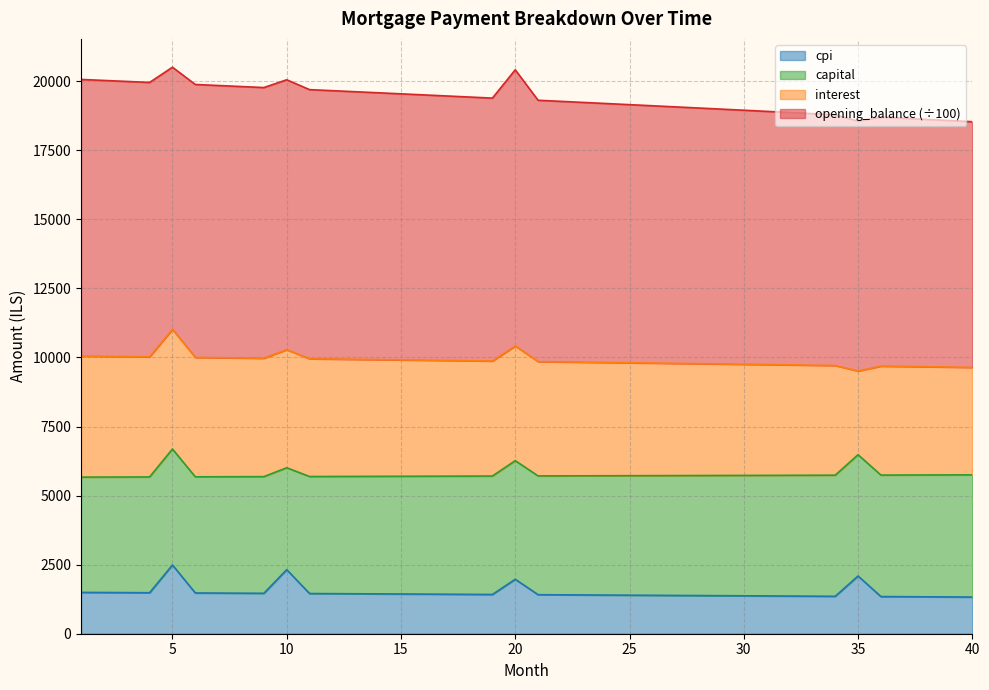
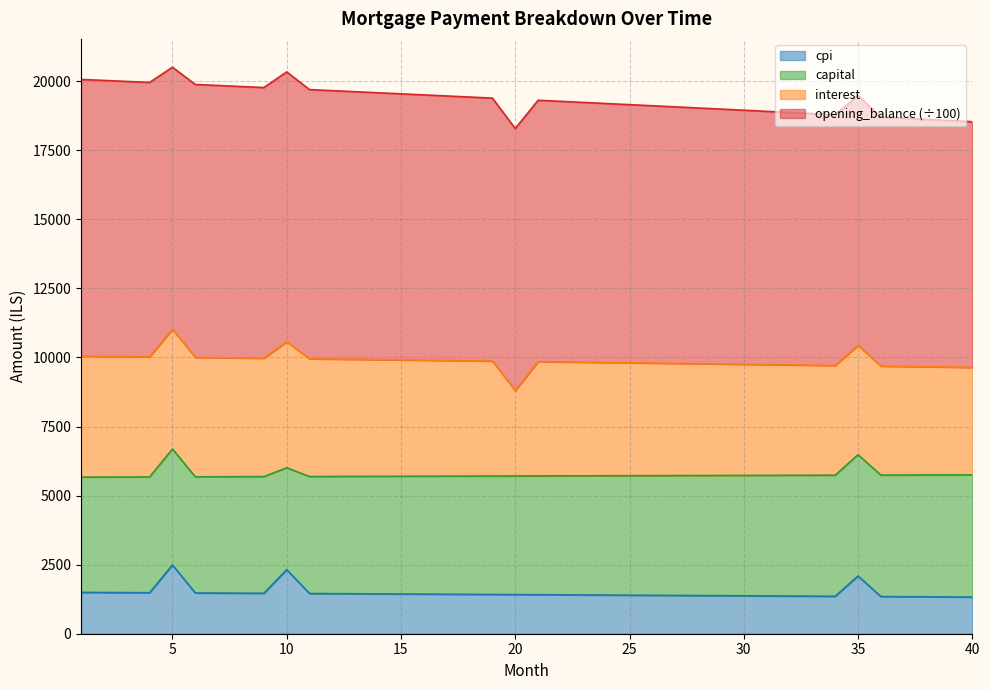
  {
    "cpi": {
      "5": 2500,
      "10": 2300,
      "15": 1400,
-     "20": 2000,
+     "20": 1400,
      "25": 1400,
      "30": 1400,
      "35": 2100,
      "40": 1300
    },
    "capital": {
      "5": 4200,
      "10": 3700,
      "15": 4300,
      "20": 4300,
      "25": 4300,
      "30": 4400,
      "35": 4400,
      "40": 4400
    },
    "interest": {
      "5": 4300,
-     "10": 4300,
+     "10": 4600,
      "15": 4200,
-     "20": 4200,
+     "20": 3100,
      "25": 4100,
      "30": 4000,
-     "35": 3000,
+     "35": 4000,
      "40": 3900
    },
    "opening_balance (÷100)": {
      "5": 9500,
      "10": 9800,
      "15": 9600,
-     "20": 10000,
+     "20": 9500,
      "25": 9300,
      "30": 9200,
      "40": 8900
    }
  }
